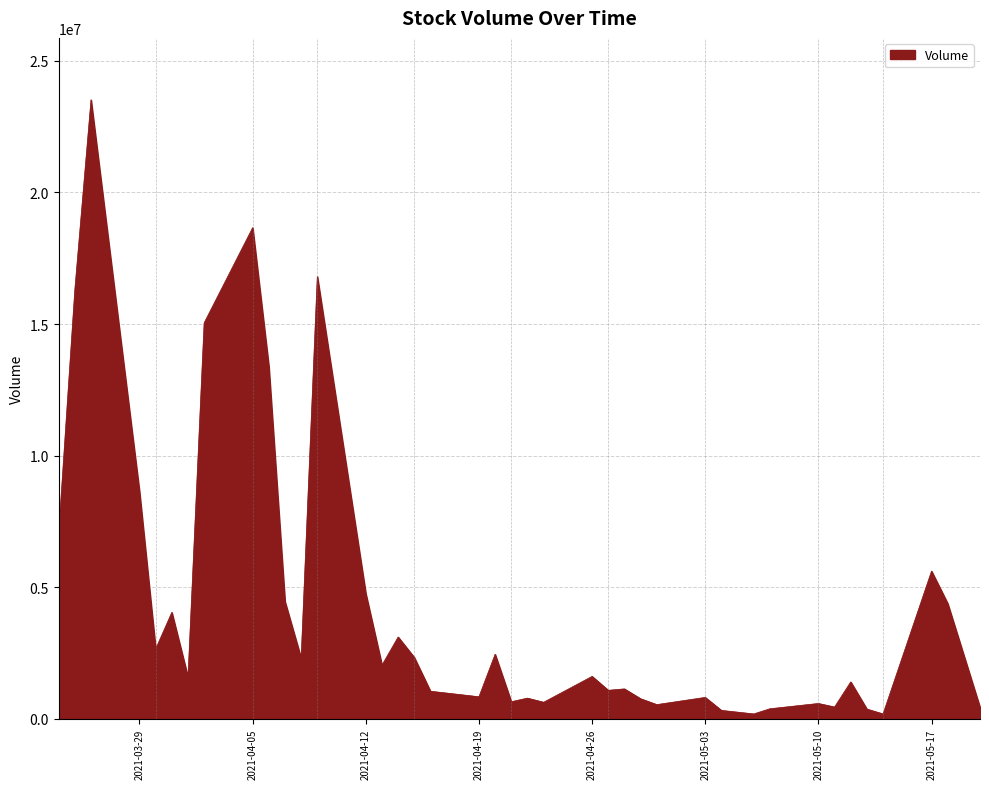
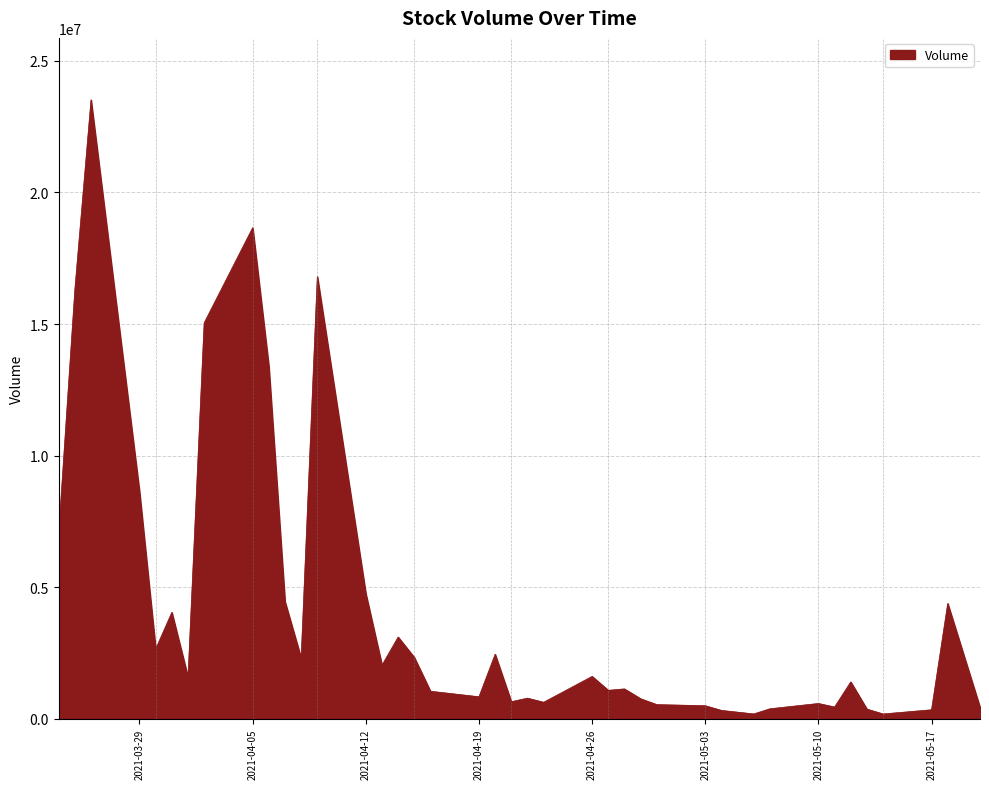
  {
    "2021-03-29": 8600000,
    "2021-04-05": 18700000,
    "2021-04-12": 4800000,
    "2021-04-19": 800000,
    "2021-04-26": 1600000,
-   "2021-05-03": 800000,
+   "2021-05-03": 500000,
    "2021-05-10": 600000,
-   "2021-05-17": 5600000
+   "2021-05-17": 300000
  }
